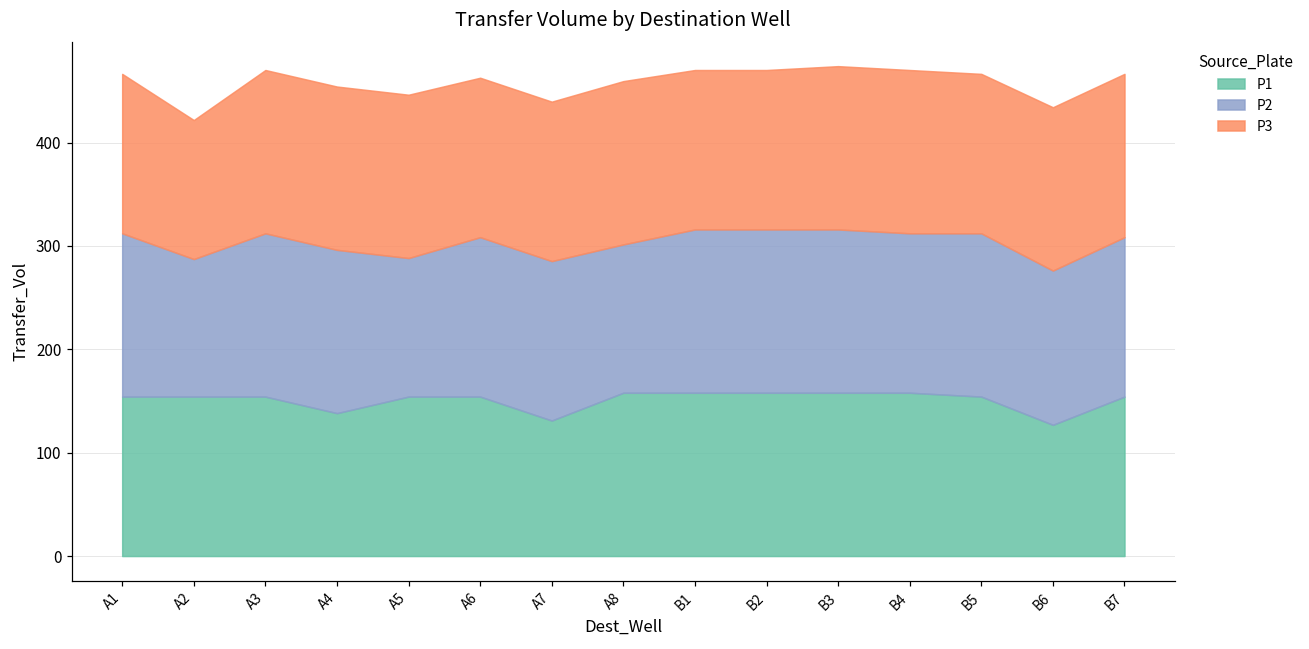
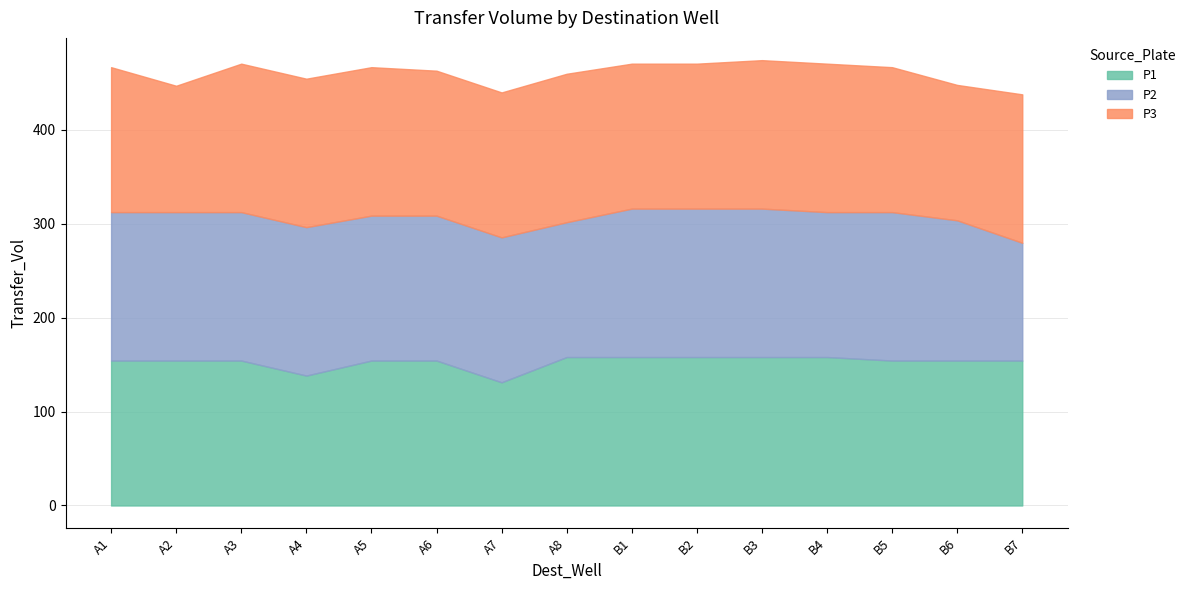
  {
    "P1": {
      "A1": 150,
      "A2": 150,
      "A3": 150,
      "A4": 140,
      "A5": 150,
      "A6": 150,
      "A7": 130,
      "A8": 160,
      "B1": 160,
      "B2": 160,
      "B3": 160,
      "B4": 160,
      "B5": 150,
-     "B6": 130,
+     "B6": 150,
      "B7": 150
    },
    "P2": {
      "A1": 160,
-     "A2": 130,
+     "A2": 160,
      "A3": 160,
      "A4": 160,
-     "A5": 130,
+     "A5": 150,
      "A6": 150,
      "A7": 150,
      "A8": 140,
      "B1": 160,
      "B2": 160,
      "B3": 160,
      "B4": 150,
      "B5": 160,
      "B6": 150,
-     "B7": 150
+     "B7": 130
    },
    "P3": {
      "A1": 150,
      "A2": 130,
      "A3": 160,
      "A4": 160,
      "A5": 160,
      "A6": 150,
      "A7": 150,
      "A8": 160,
      "B1": 150,
      "B2": 150,
      "B3": 160,
      "B4": 160,
      "B5": 150,
-     "B6": 160,
+     "B6": 140,
      "B7": 160
    }
  }
